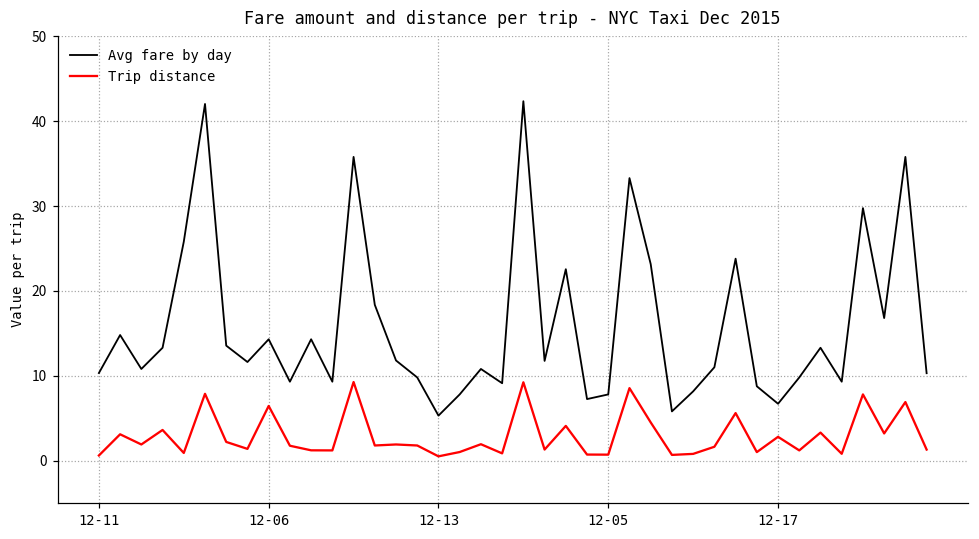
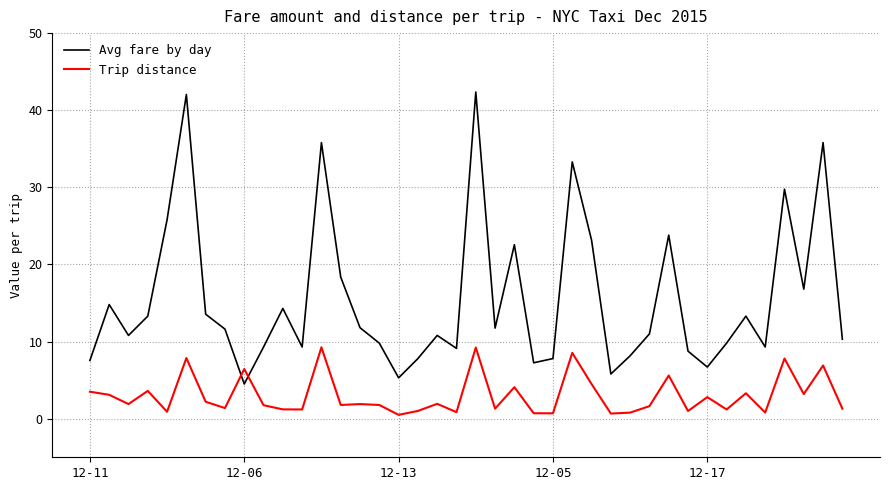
  {
    "Avg fare by day": {
-     "12-11": 10,
-     "12-06": 14,
+     "12-11": 8,
+     "12-06": 5,
      "12-13": 5,
      "12-05": 8,
      "12-17": 7
    },
    "Trip distance": {
-     "12-11": 1,
+     "12-11": 4,
      "12-06": 6,
      "12-13": 1,
      "12-05": 1,
      "12-17": 3
    }
  }
